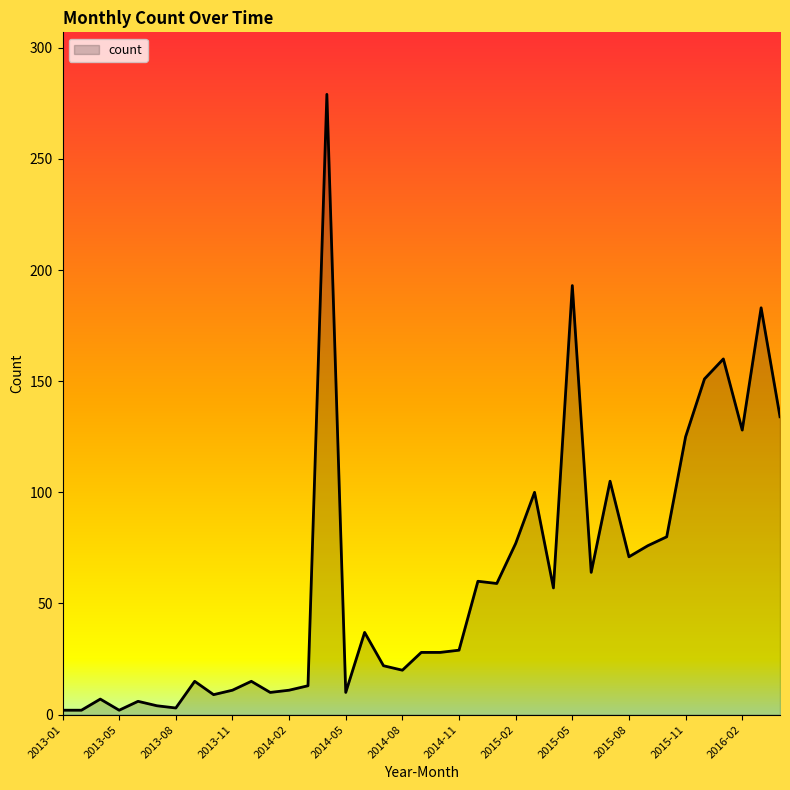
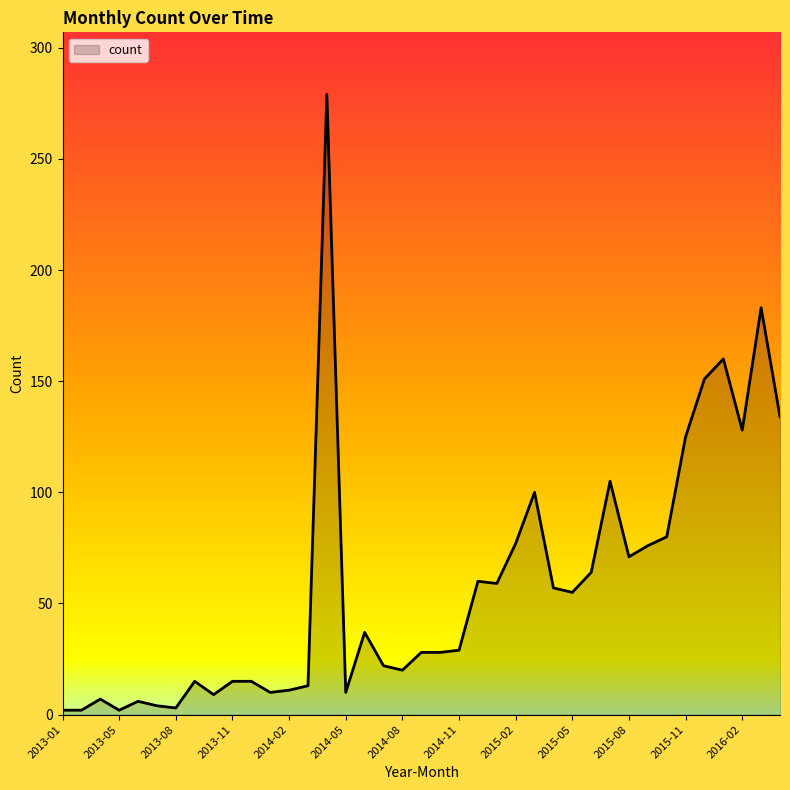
  {
    "2013-01": 2,
    "2013-05": 2,
    "2013-08": 3,
-   "2013-11": 11,
+   "2013-11": 15,
    "2014-02": 11,
    "2014-05": 10,
    "2014-08": 20,
    "2014-11": 29,
    "2015-02": 77,
-   "2015-05": 193,
+   "2015-05": 55,
    "2015-08": 71,
    "2015-11": 125,
    "2016-02": 128
  }
